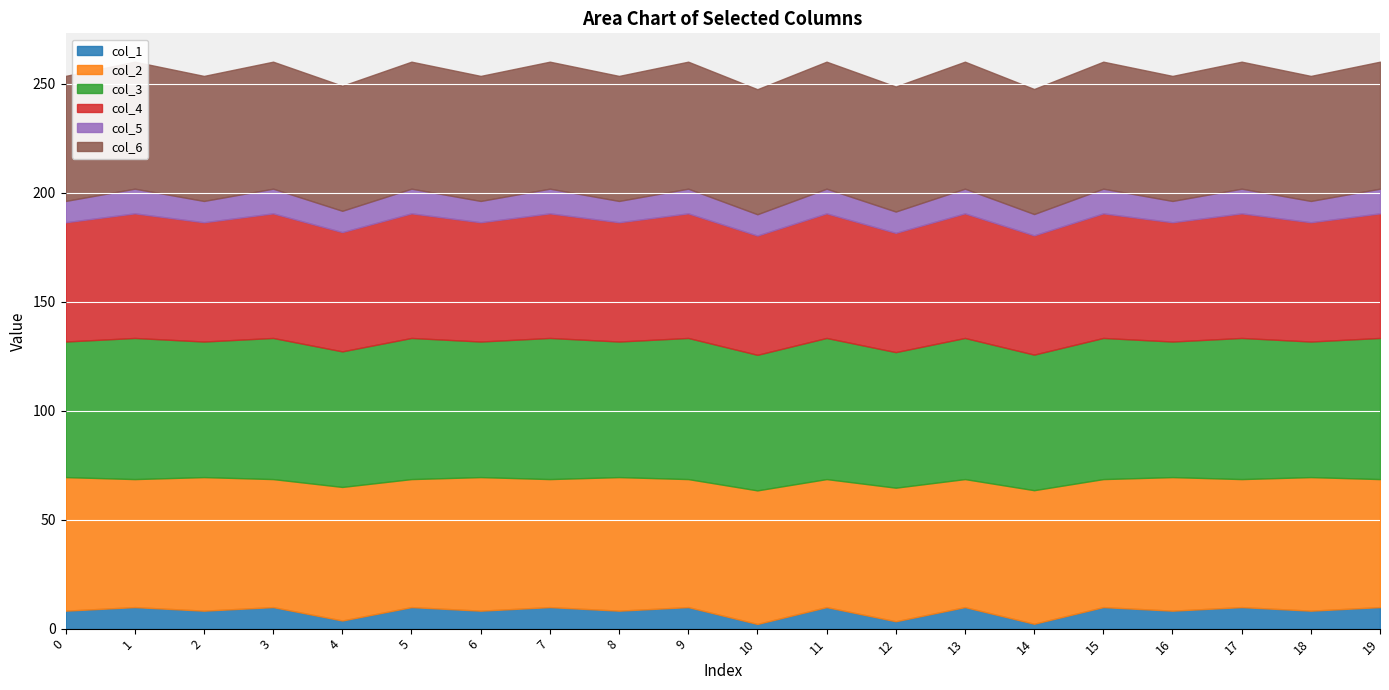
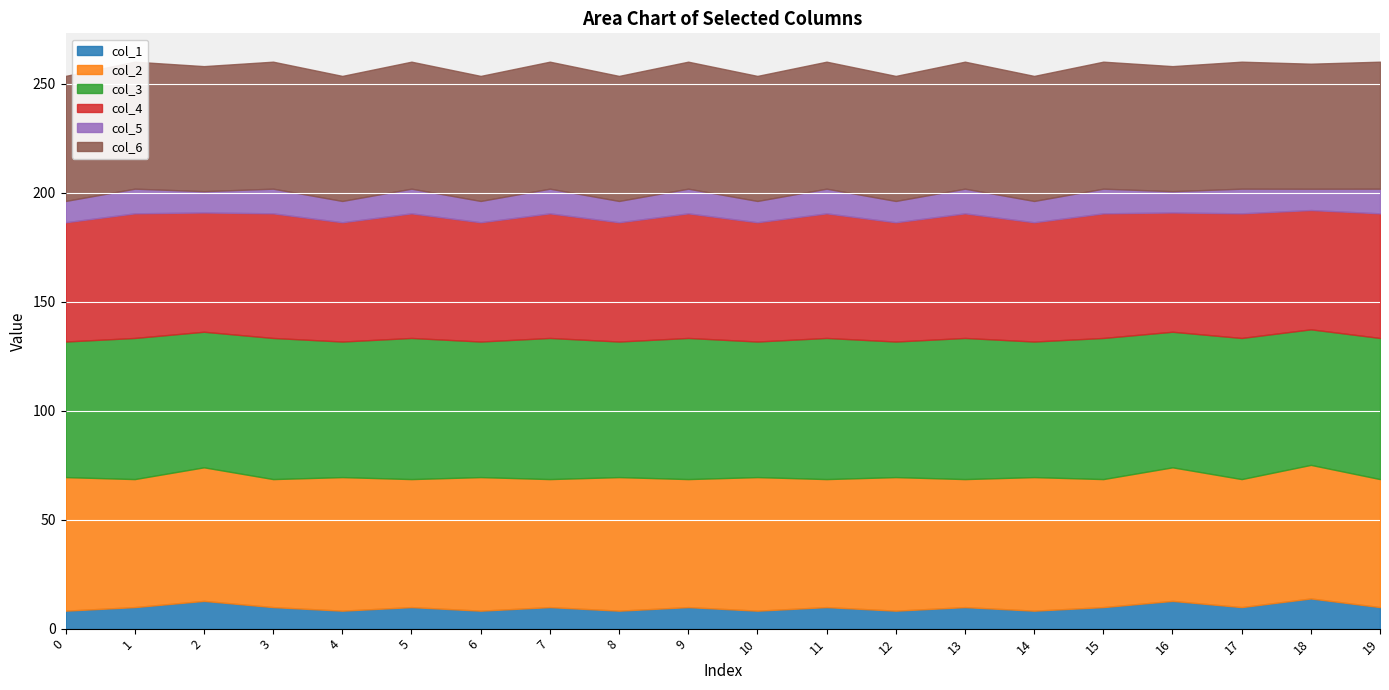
  {
    "col_1": {
      "0": 8,
      "1": 10,
-     "2": 8,
+     "2": 13,
      "3": 10,
-     "4": 4,
+     "4": 8,
      "5": 10,
      "6": 8,
      "7": 10,
      "8": 8,
      "9": 10,
-     "10": 2,
+     "10": 8,
      "11": 10,
-     "12": 3,
+     "12": 8,
      "13": 10,
-     "14": 2,
+     "14": 8,
      "15": 10,
-     "16": 8,
+     "16": 13,
      "17": 10,
-     "18": 8,
+     "18": 14,
      "19": 10
    },
    "col_2": {
      "0": 61,
      "1": 59,
      "2": 61,
      "3": 59,
      "4": 61,
      "5": 59,
      "6": 61,
      "7": 59,
      "8": 61,
      "9": 59,
      "10": 61,
      "11": 59,
      "12": 61,
      "13": 59,
      "14": 61,
      "15": 59,
      "16": 61,
      "17": 59,
      "18": 61,
      "19": 59
    },
    "col_3": {
      "0": 62,
      "1": 65,
      "2": 62,
      "3": 65,
      "4": 62,
      "5": 65,
      "6": 62,
      "7": 65,
      "8": 62,
      "9": 65,
      "10": 62,
      "11": 65,
      "12": 62,
      "13": 65,
      "14": 62,
      "15": 65,
      "16": 62,
      "17": 65,
      "18": 62,
      "19": 65
    },
    "col_4": {
      "0": 55,
      "1": 57,
      "2": 55,
      "3": 57,
      "4": 55,
      "5": 57,
      "6": 55,
      "7": 57,
      "8": 55,
      "9": 57,
      "10": 55,
      "11": 57,
      "12": 55,
      "13": 57,
      "14": 55,
      "15": 57,
      "16": 55,
      "17": 57,
      "18": 55,
      "19": 57
    },
    "col_5": {
      "0": 10,
      "1": 11,
      "2": 10,
      "3": 11,
      "4": 10,
      "5": 11,
      "6": 10,
      "7": 11,
      "8": 10,
      "9": 11,
      "10": 10,
      "11": 11,
      "12": 10,
      "13": 11,
      "14": 10,
      "15": 11,
      "16": 10,
      "17": 11,
      "18": 10,
      "19": 11
    },
    "col_6": {
      "0": 57,
      "2": 57,
      "3": 58,
      "4": 57,
      "5": 58,
      "6": 57,
      "7": 58,
      "8": 57,
      "9": 58,
      "10": 57,
      "11": 58,
      "12": 57,
      "13": 58,
      "14": 57,
      "15": 58,
      "16": 57,
      "17": 58,
      "18": 57,
      "19": 58
    }
  }
